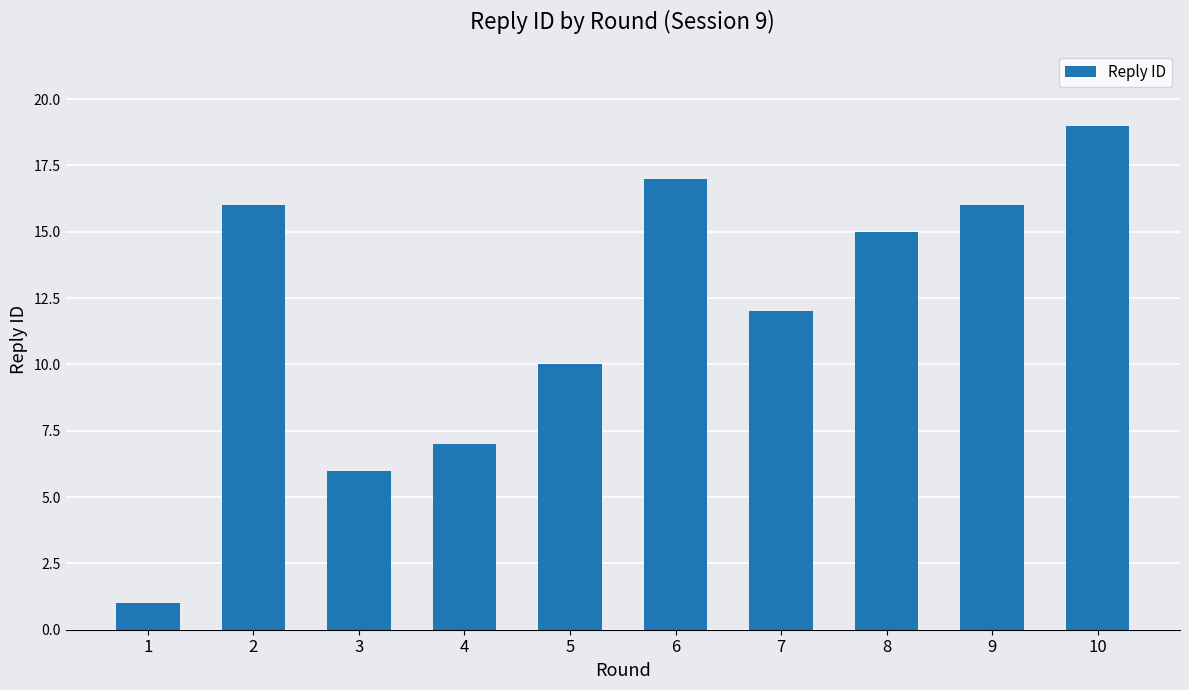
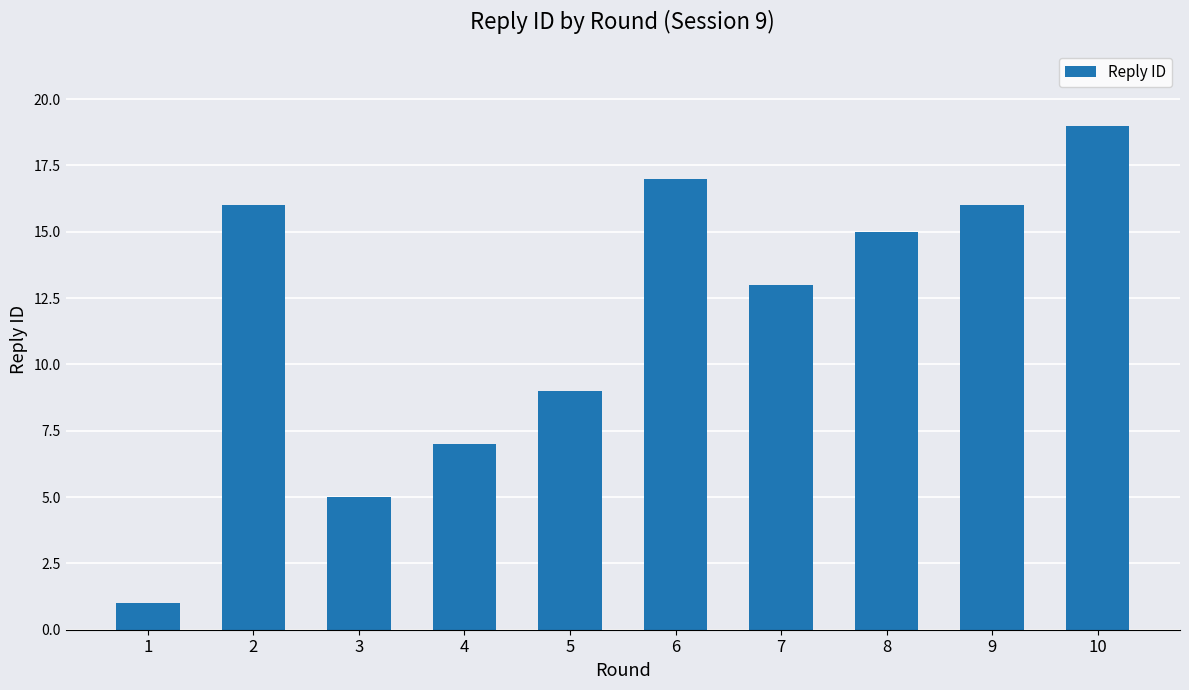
  {
    "1": 1,
    "2": 16,
-   "3": 6,
+   "3": 5,
    "4": 7,
-   "5": 10,
+   "5": 9,
    "6": 17,
-   "7": 12,
+   "7": 13,
    "8": 15,
    "9": 16,
    "10": 19
  }
